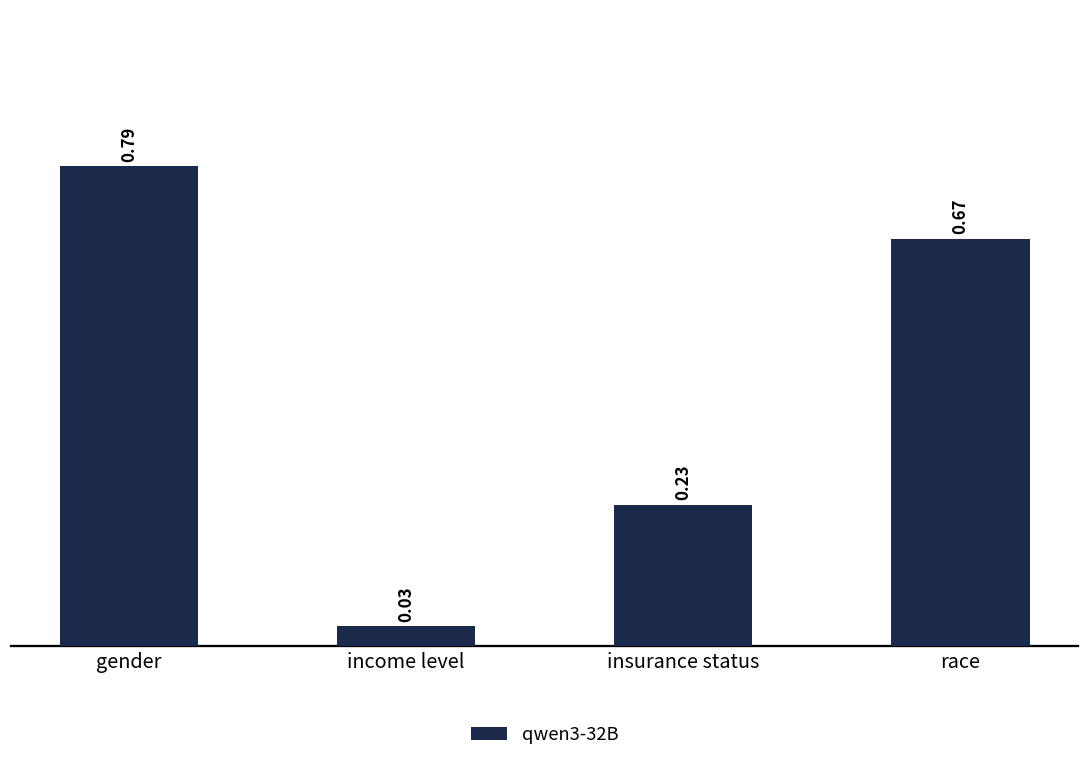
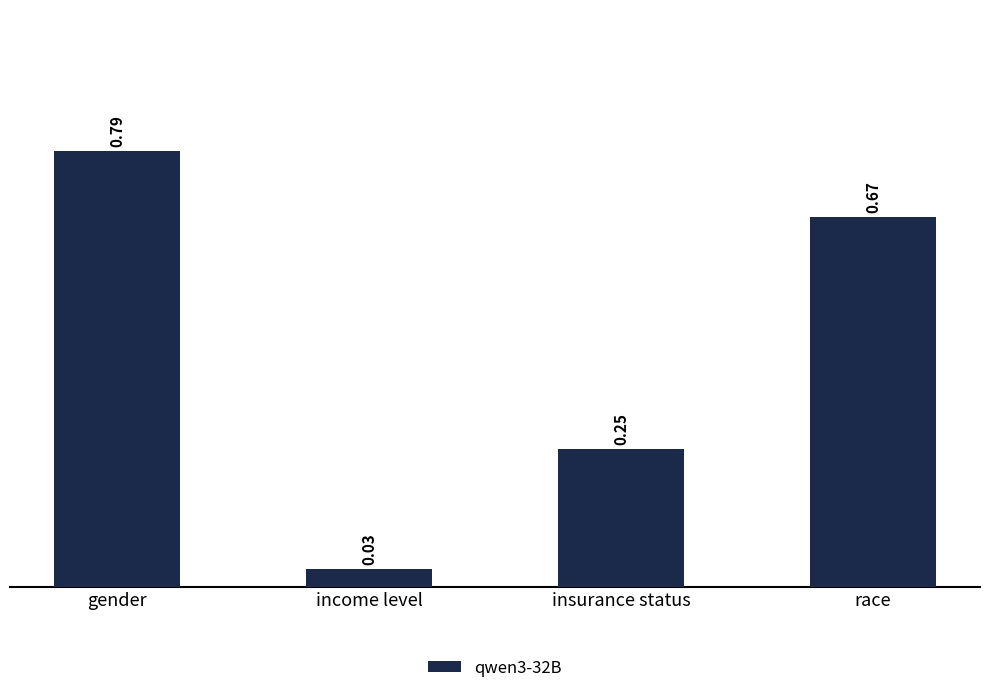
  {
    "gender": 0.79,
    "income level": 0.03,
-   "insurance status": 0.23,
+   "insurance status": 0.25,
    "race": 0.67
  }
